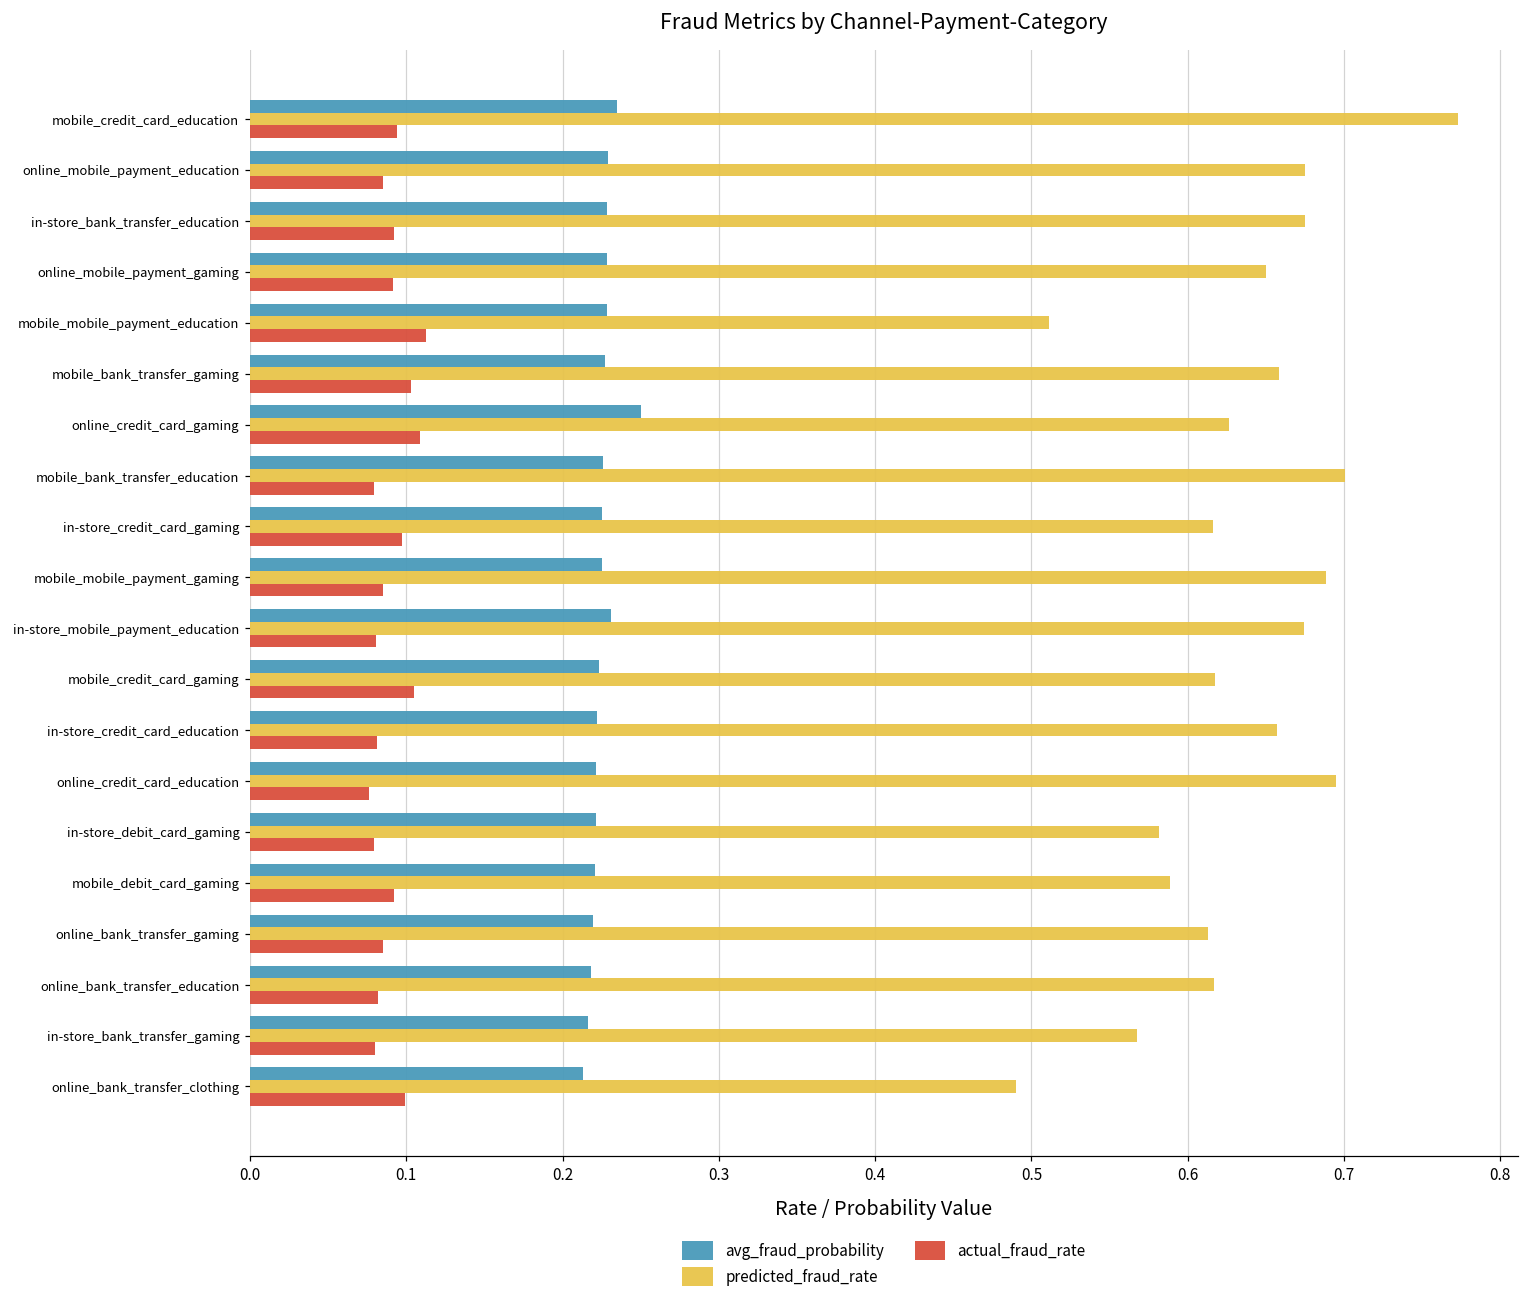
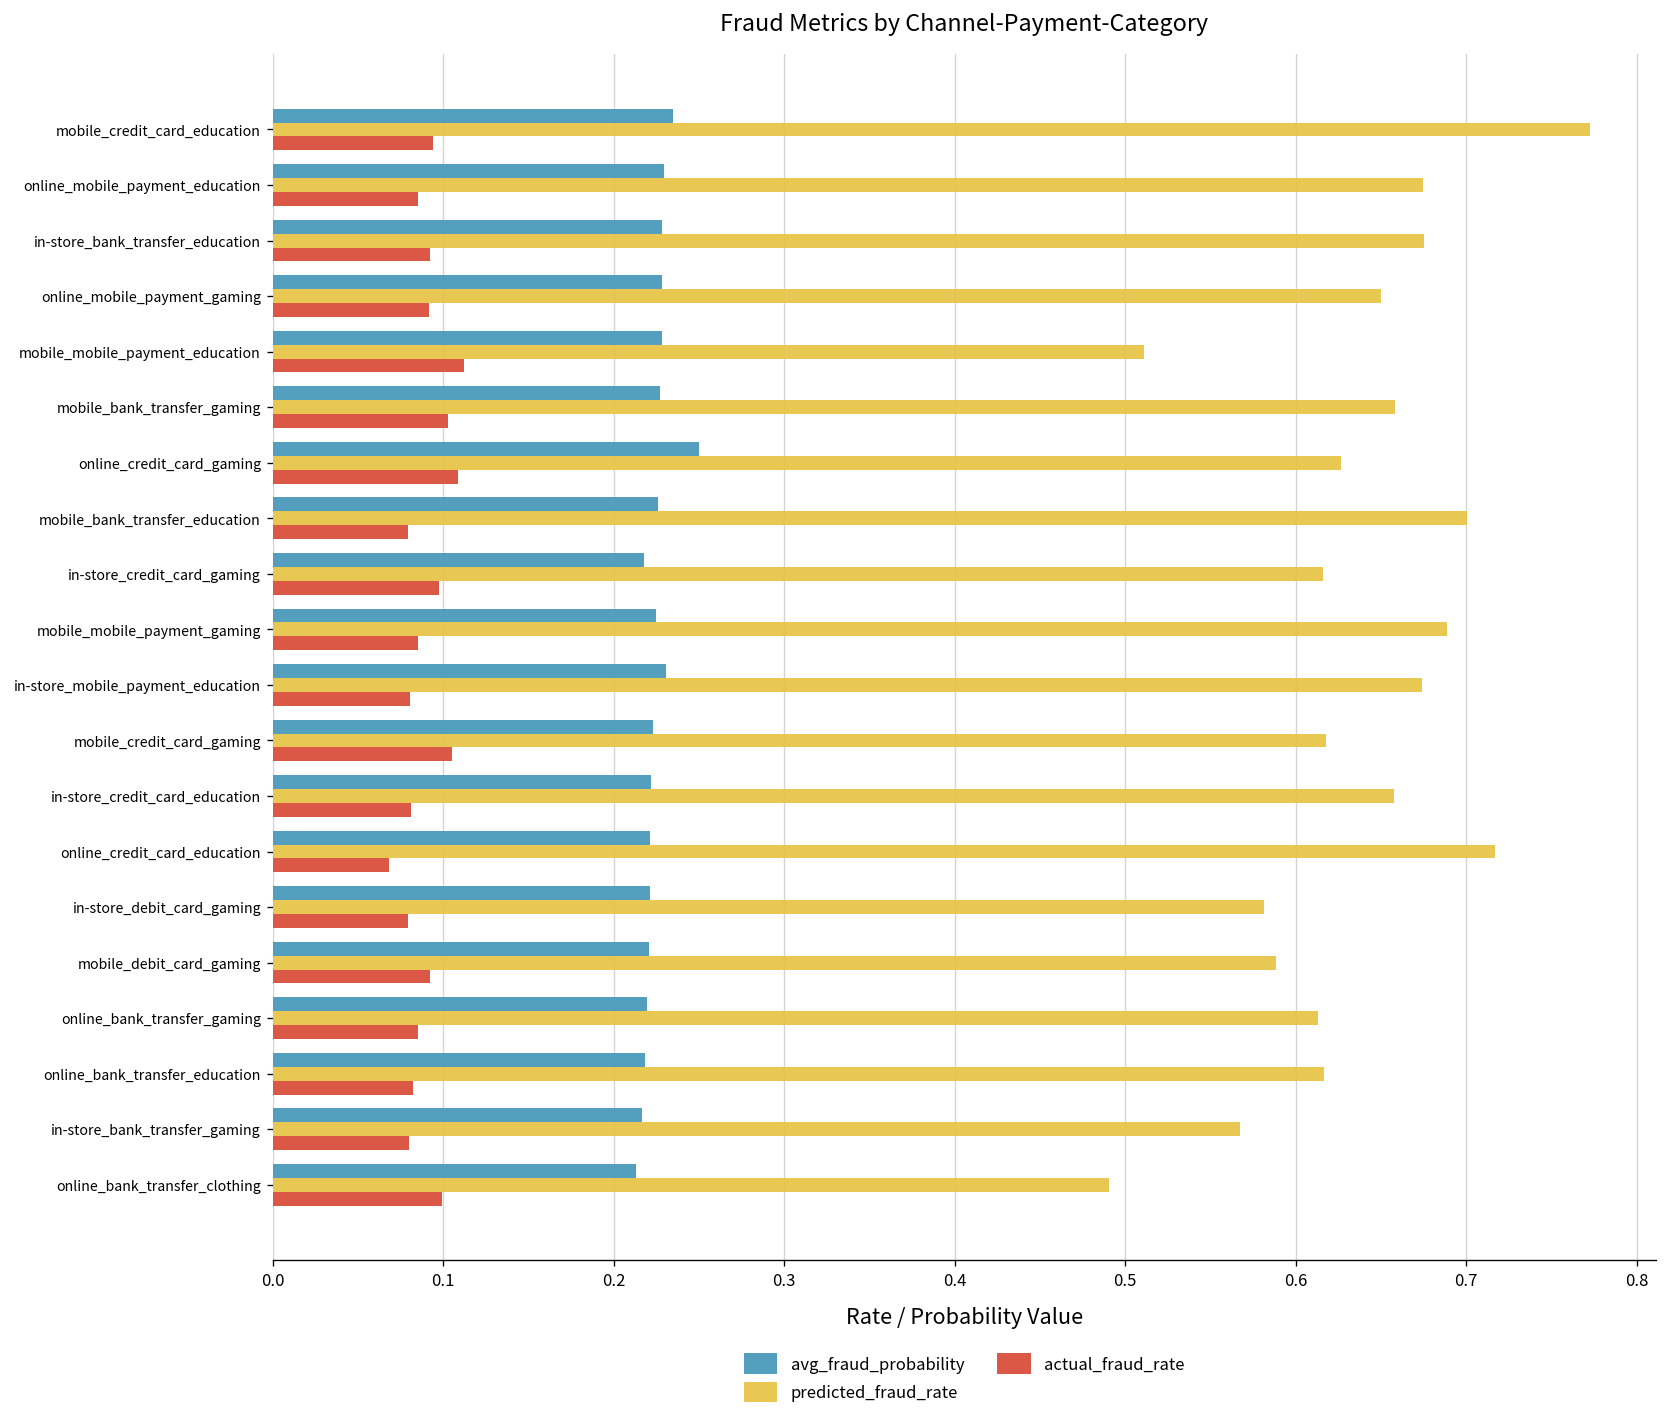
  {
    "avg_fraud_probability": {
      "mobile_credit_card_education": 0.235,
      "online_mobile_payment_education": 0.229,
      "in-store_bank_transfer_education": 0.228,
      "online_mobile_payment_gaming": 0.228,
      "mobile_mobile_payment_education": 0.228,
      "mobile_bank_transfer_gaming": 0.227,
      "online_credit_card_gaming": 0.250,
      "mobile_bank_transfer_education": 0.226,
-     "in-store_credit_card_gaming": 0.225,
+     "in-store_credit_card_gaming": 0.218,
      "mobile_mobile_payment_gaming": 0.225,
      "in-store_mobile_payment_education": 0.231,
      "mobile_credit_card_gaming": 0.223,
      "in-store_credit_card_education": 0.222,
      "online_credit_card_education": 0.221,
      "in-store_debit_card_gaming": 0.221,
      "mobile_debit_card_gaming": 0.221,
      "online_bank_transfer_gaming": 0.220,
      "online_bank_transfer_education": 0.218,
      "in-store_bank_transfer_gaming": 0.217,
      "online_bank_transfer_clothing": 0.213
    },
    "predicted_fraud_rate": {
      "mobile_credit_card_education": 0.773,
      "online_mobile_payment_education": 0.675,
      "in-store_bank_transfer_education": 0.675,
      "online_mobile_payment_gaming": 0.650,
      "mobile_mobile_payment_education": 0.511,
      "mobile_bank_transfer_gaming": 0.658,
      "online_credit_card_gaming": 0.627,
      "mobile_bank_transfer_education": 0.701,
      "in-store_credit_card_gaming": 0.616,
      "mobile_mobile_payment_gaming": 0.689,
      "in-store_mobile_payment_education": 0.674,
      "mobile_credit_card_gaming": 0.618,
      "in-store_credit_card_education": 0.657,
-     "online_credit_card_education": 0.695,
+     "online_credit_card_education": 0.717,
      "in-store_debit_card_gaming": 0.581,
      "mobile_debit_card_gaming": 0.589,
      "online_bank_transfer_gaming": 0.613,
      "online_bank_transfer_education": 0.617,
      "in-store_bank_transfer_gaming": 0.568,
      "online_bank_transfer_clothing": 0.490
    },
    "actual_fraud_rate": {
      "mobile_credit_card_education": 0.094,
      "online_mobile_payment_education": 0.085,
      "in-store_bank_transfer_education": 0.092,
      "online_mobile_payment_gaming": 0.092,
      "mobile_mobile_payment_education": 0.112,
      "mobile_bank_transfer_gaming": 0.103,
      "online_credit_card_gaming": 0.108,
      "mobile_bank_transfer_education": 0.080,
      "in-store_credit_card_gaming": 0.097,
      "mobile_mobile_payment_gaming": 0.085,
      "in-store_mobile_payment_education": 0.081,
      "mobile_credit_card_gaming": 0.105,
      "in-store_credit_card_education": 0.081,
-     "online_credit_card_education": 0.076,
+     "online_credit_card_education": 0.068,
      "in-store_debit_card_gaming": 0.080,
      "mobile_debit_card_gaming": 0.092,
      "online_bank_transfer_gaming": 0.085,
      "online_bank_transfer_education": 0.082,
      "in-store_bank_transfer_gaming": 0.080,
      "online_bank_transfer_clothing": 0.099
    }
  }
